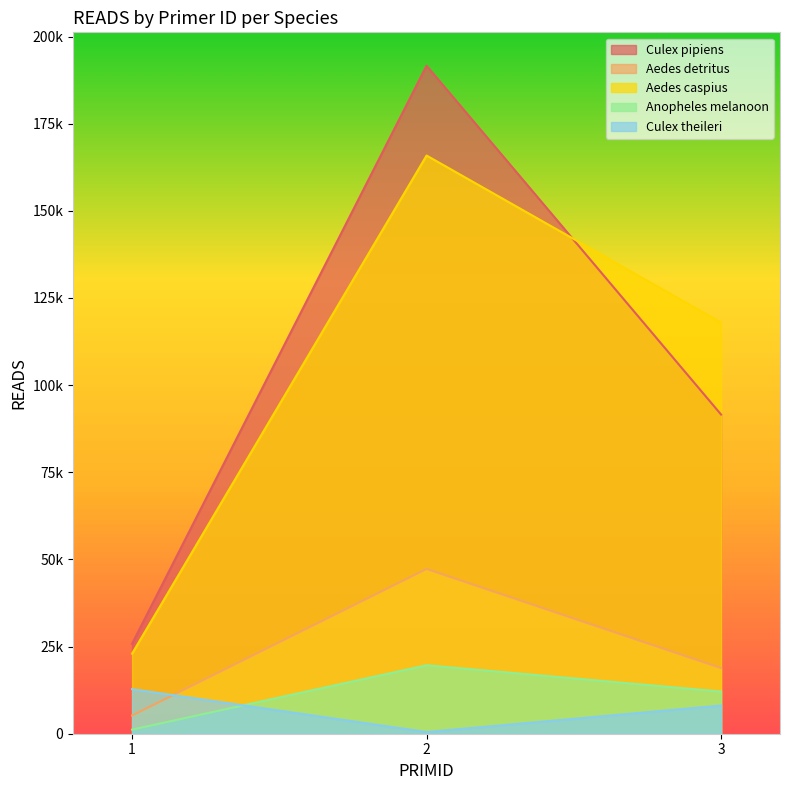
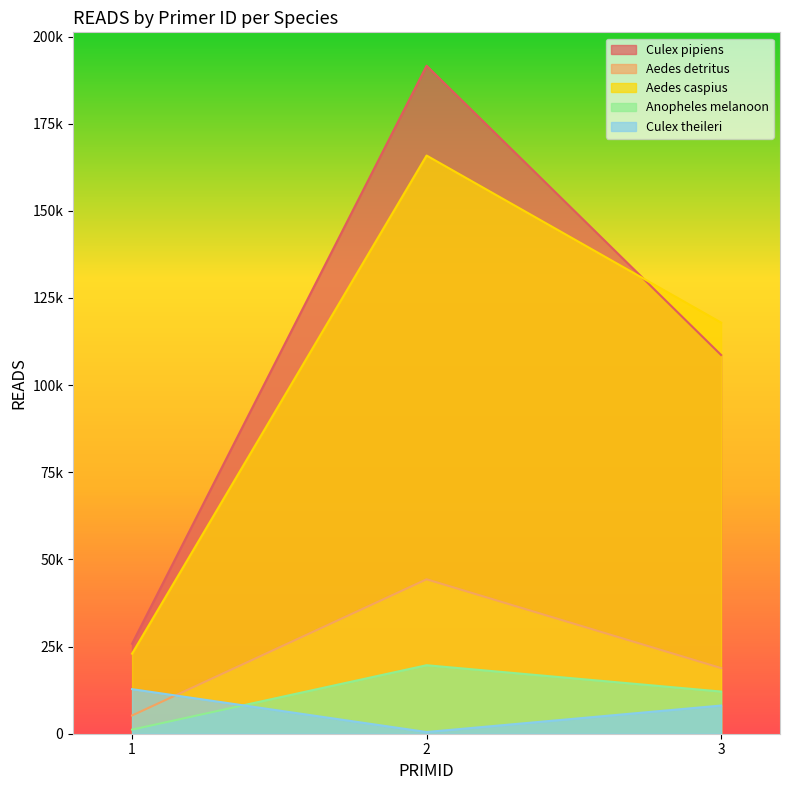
  {
    "Culex pipiens": {
      "1": 26000,
      "2": 192000,
-     "3": 92000
+     "3": 109000
    },
    "Aedes detritus": {
      "1": 5000,
-     "2": 47000,
+     "2": 44000,
      "3": 19000
    },
    "Aedes caspius": {
      "1": 23000,
      "2": 166000,
      "3": 118000
    },
    "Anopheles melanoon": {
      "1": 1000,
      "2": 20000,
      "3": 12000
    },
    "Culex theileri": {
      "1": 13000,
      "2": 0,
      "3": 8000
    }
  }
